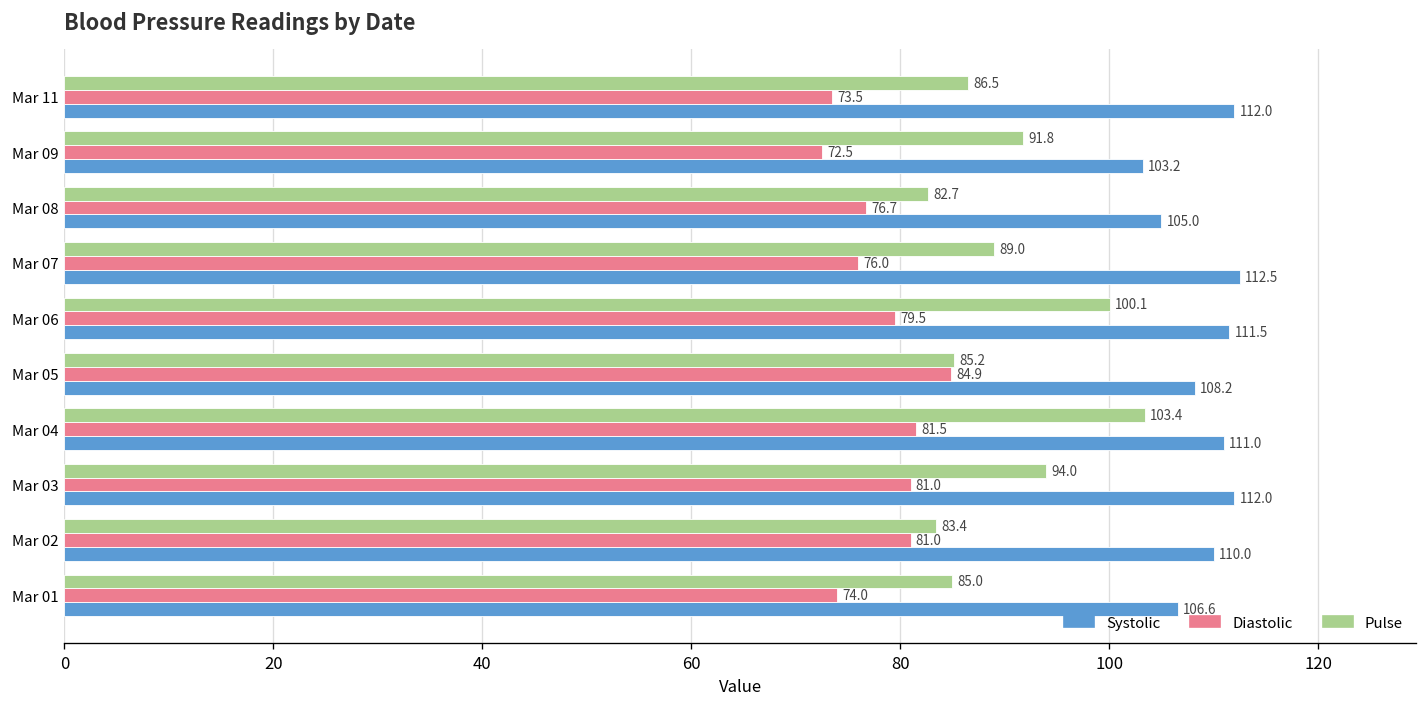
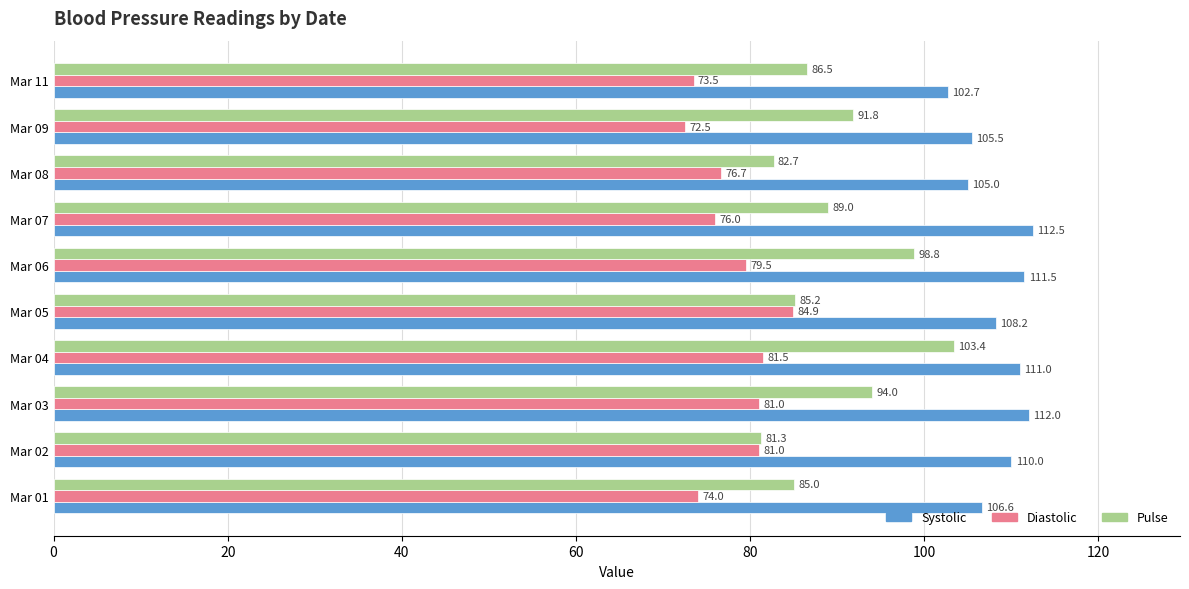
  {
    "Systolic": {
-     "Mar 11": 112.0,
-     "Mar 09": 103.2,
+     "Mar 11": 102.7,
+     "Mar 09": 105.5,
      "Mar 08": 105.0,
      "Mar 07": 112.5,
      "Mar 06": 111.5,
      "Mar 05": 108.2,
      "Mar 04": 111.0,
      "Mar 03": 112.0,
      "Mar 02": 110.0,
      "Mar 01": 106.6
    },
    "Diastolic": {
      "Mar 11": 73.5,
      "Mar 09": 72.5,
      "Mar 08": 76.7,
      "Mar 07": 76.0,
      "Mar 06": 79.5,
      "Mar 05": 84.9,
      "Mar 04": 81.5,
      "Mar 03": 81.0,
      "Mar 02": 81.0,
      "Mar 01": 74.0
    },
    "Pulse": {
      "Mar 11": 86.5,
      "Mar 09": 91.8,
      "Mar 08": 82.7,
      "Mar 07": 89.0,
-     "Mar 06": 100.1,
+     "Mar 06": 98.8,
      "Mar 05": 85.2,
      "Mar 04": 103.4,
      "Mar 03": 94.0,
-     "Mar 02": 83.4,
+     "Mar 02": 81.3,
      "Mar 01": 85.0
    }
  }
